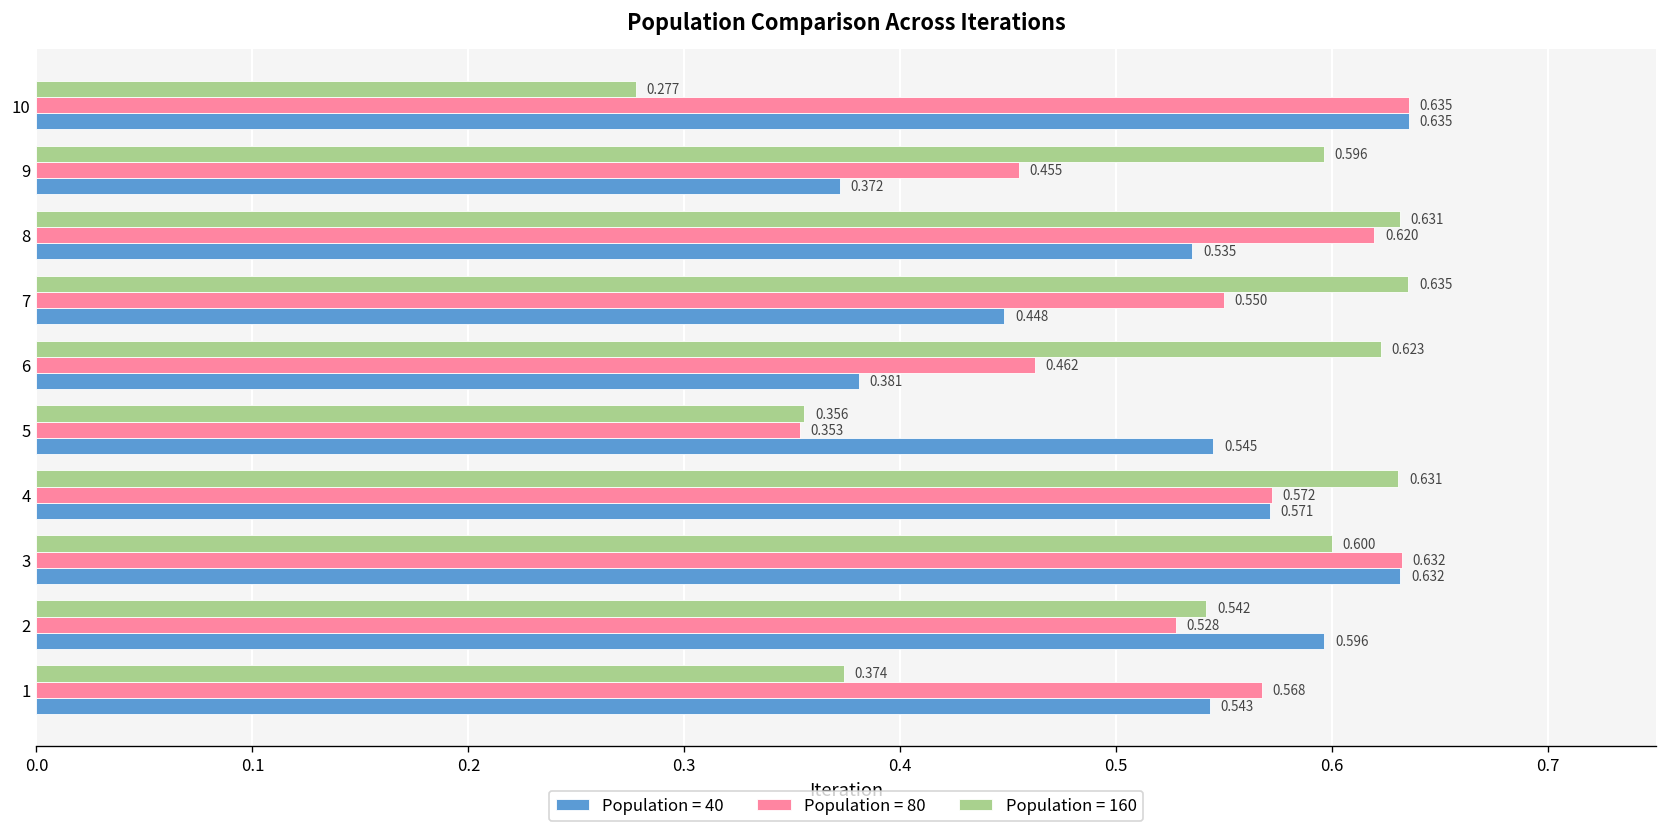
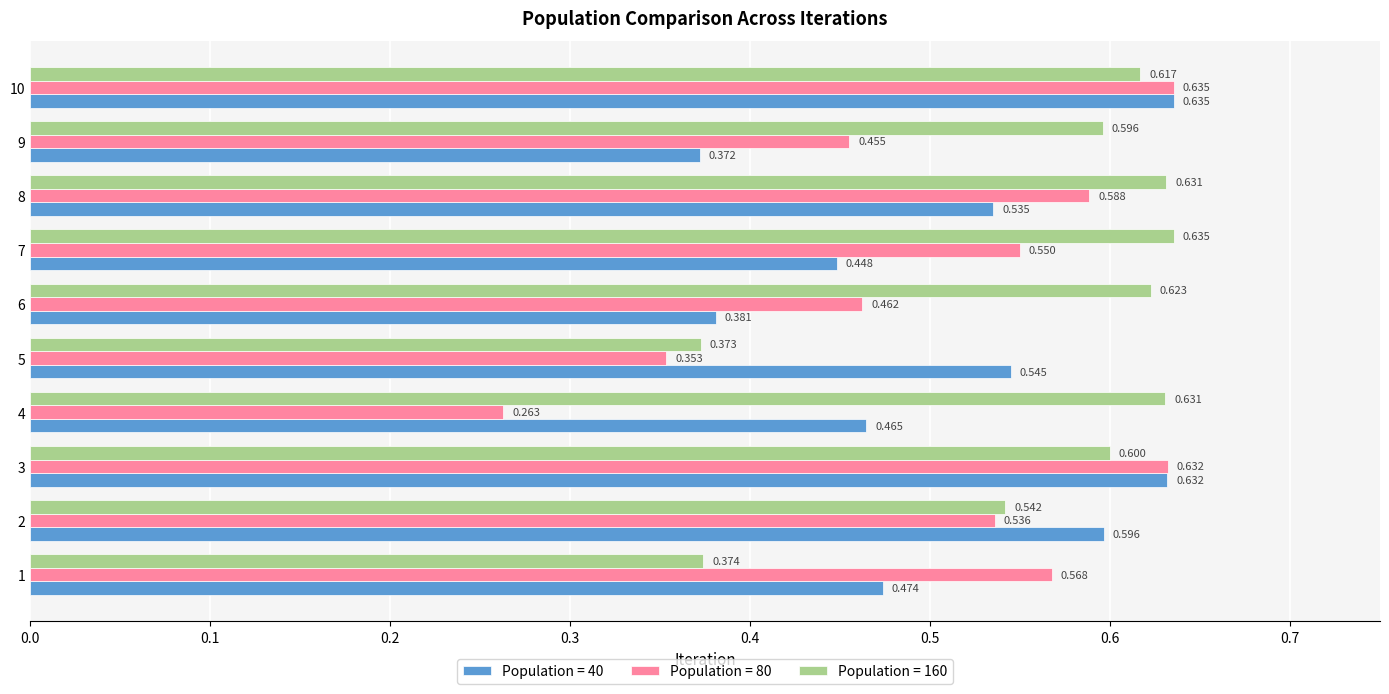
  {
    "Population = 40": {
      "10": 0.635,
      "9": 0.372,
      "8": 0.535,
      "7": 0.448,
      "6": 0.381,
      "5": 0.545,
-     "4": 0.571,
+     "4": 0.465,
      "3": 0.632,
      "2": 0.596,
-     "1": 0.543
+     "1": 0.474
    },
    "Population = 80": {
      "10": 0.635,
      "9": 0.455,
-     "8": 0.620,
+     "8": 0.588,
      "7": 0.550,
      "6": 0.462,
      "5": 0.353,
-     "4": 0.572,
+     "4": 0.263,
      "3": 0.632,
-     "2": 0.528,
+     "2": 0.536,
      "1": 0.568
    },
    "Population = 160": {
-     "10": 0.277,
+     "10": 0.617,
      "9": 0.596,
      "8": 0.631,
      "7": 0.635,
      "6": 0.623,
-     "5": 0.356,
+     "5": 0.373,
      "4": 0.631,
      "3": 0.600,
      "2": 0.542,
      "1": 0.374
    }
  }
